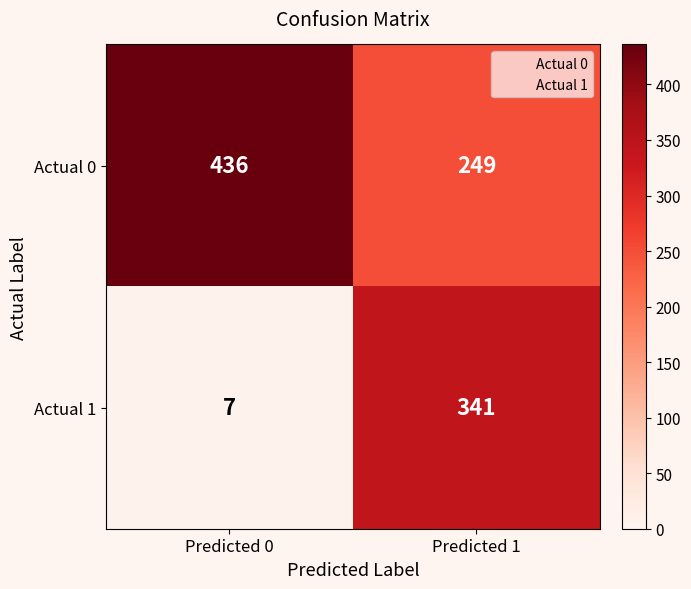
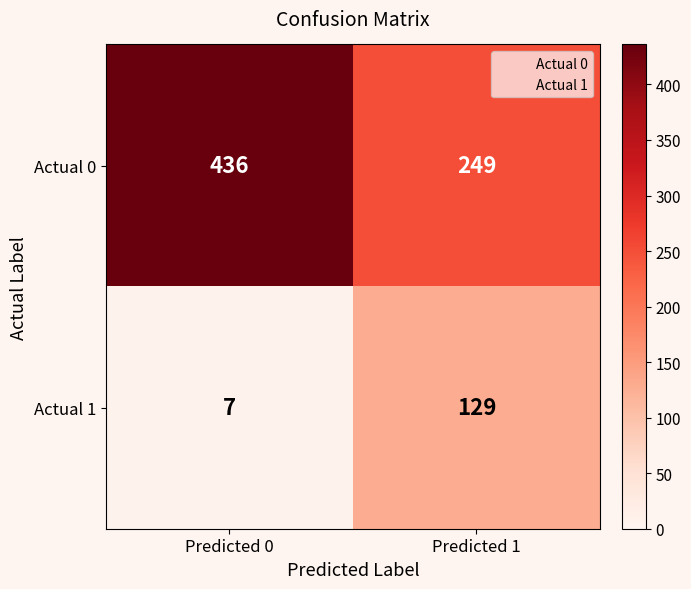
  {
    "Actual 0": {
      "Predicted 0": 436,
      "Predicted 1": 249
    },
    "Actual 1": {
      "Predicted 0": 7,
-     "Predicted 1": 341
+     "Predicted 1": 129
    }
  }
